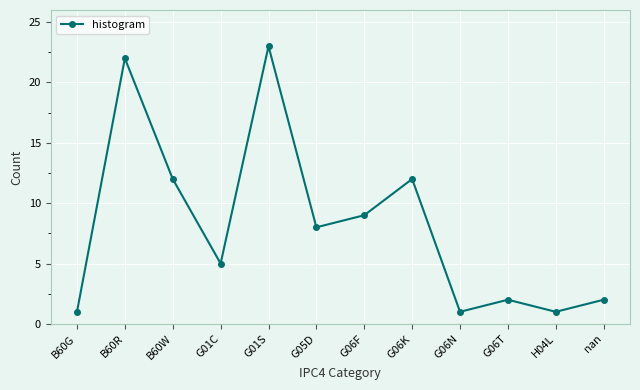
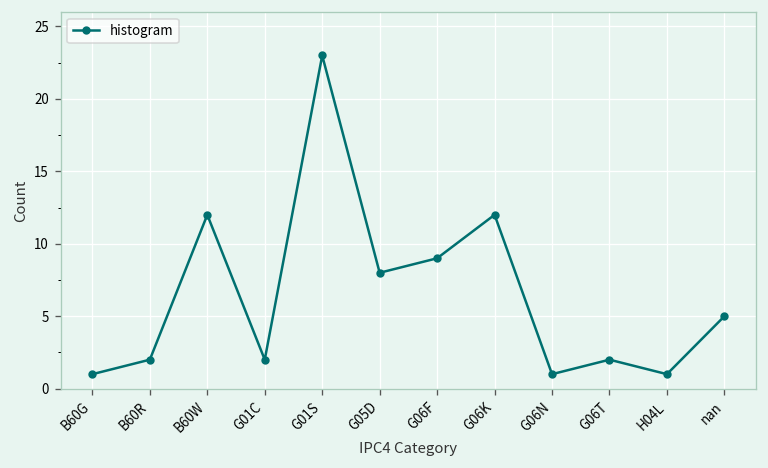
  {
    "B60G": 1,
-   "B60R": 22,
+   "B60R": 2,
    "B60W": 12,
-   "G01C": 5,
+   "G01C": 2,
    "G01S": 23,
    "G05D": 8,
    "G06F": 9,
    "G06K": 12,
    "G06N": 1,
    "G06T": 2,
    "H04L": 1,
-   "nan": 2
+   "nan": 5
  }
